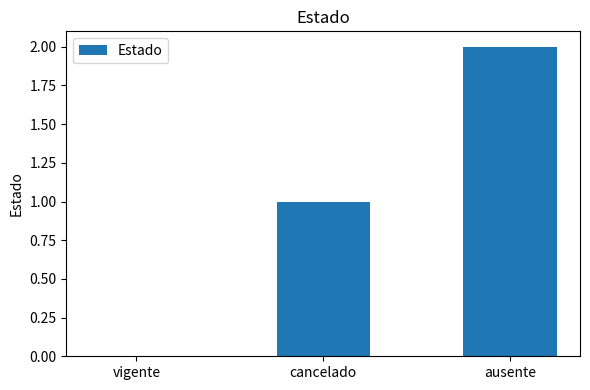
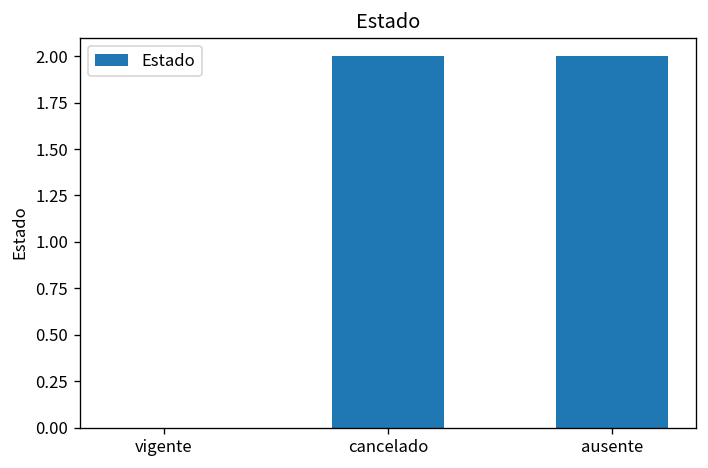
  {
    "vigente": 0,
-   "cancelado": 1,
+   "cancelado": 2,
    "ausente": 2
  }
